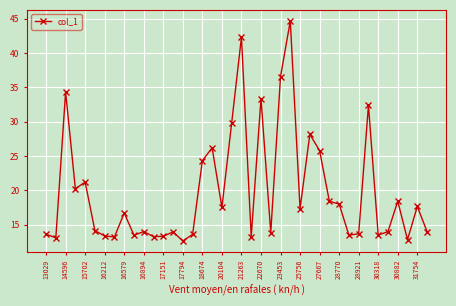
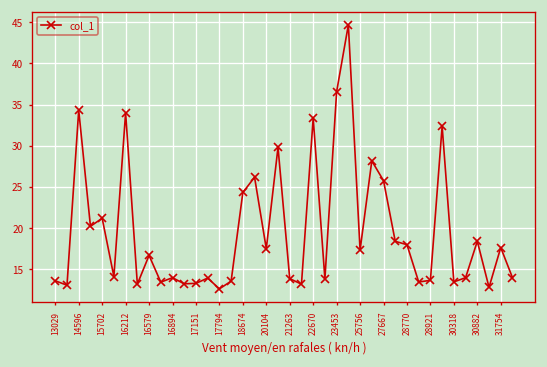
  {
    "13029": 14,
    "14596": 34,
    "15702": 21,
-   "16212": 13,
+   "16212": 34,
    "16579": 17,
    "16894": 14,
    "17151": 13,
    "17794": 13,
    "18674": 24,
    "20104": 18,
-   "21263": 42,
+   "21263": 14,
    "22670": 33,
    "23453": 37,
    "25756": 17,
    "27667": 26,
    "28770": 18,
    "28921": 14,
    "30318": 13,
    "30882": 18,
    "31754": 18
  }
